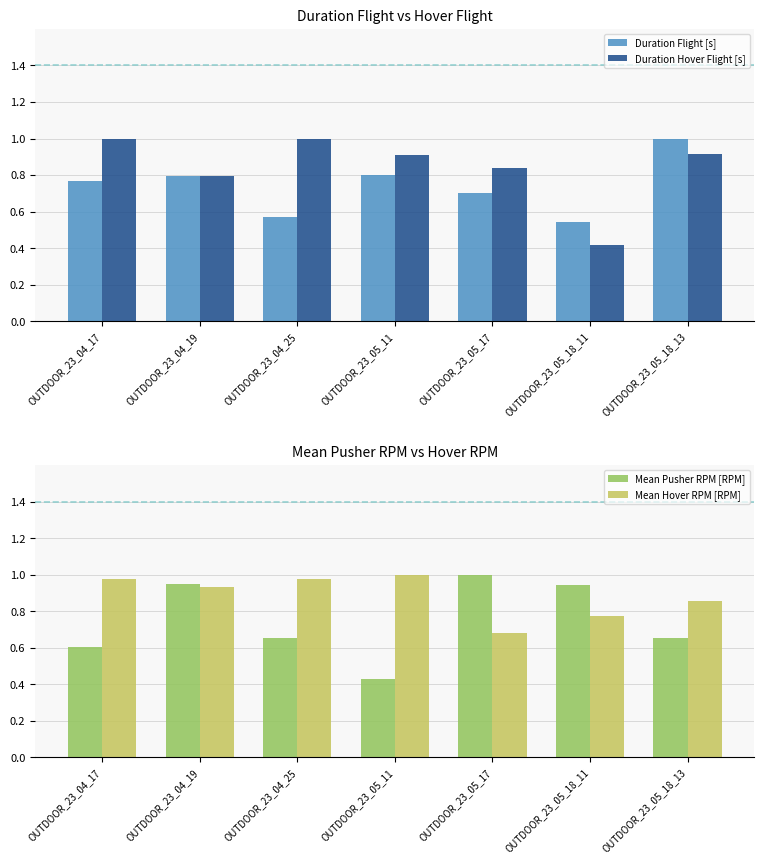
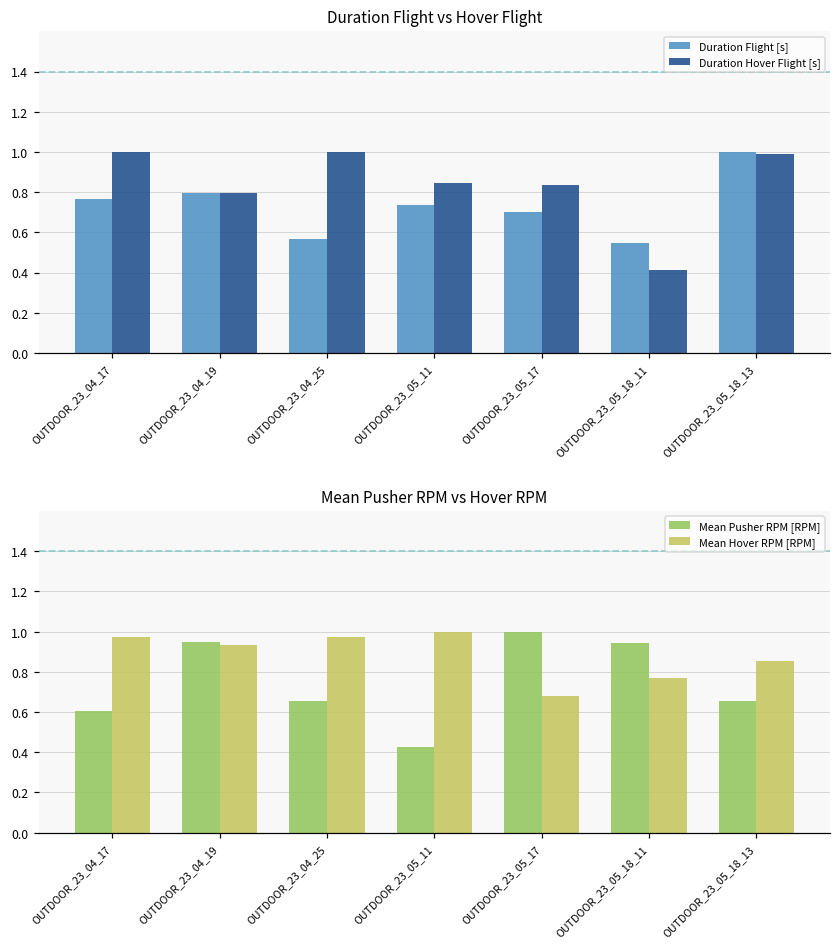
  {
    "Duration Flight vs Hover Flight": {
      "Duration Flight [s]": {
        "OUTDOOR_23_04_17": 0.77,
        "OUTDOOR_23_04_19": 0.80,
        "OUTDOOR_23_04_25": 0.57,
-       "OUTDOOR_23_05_11": 0.80,
+       "OUTDOOR_23_05_11": 0.74,
        "OUTDOOR_23_05_17": 0.70,
        "OUTDOOR_23_05_18_11": 0.55,
        "OUTDOOR_23_05_18_13": 1.00
      },
      "Duration Hover Flight [s]": {
        "OUTDOOR_23_04_17": 1.00,
        "OUTDOOR_23_04_19": 0.80,
        "OUTDOOR_23_04_25": 1.00,
-       "OUTDOOR_23_05_11": 0.91,
+       "OUTDOOR_23_05_11": 0.84,
        "OUTDOOR_23_05_17": 0.84,
        "OUTDOOR_23_05_18_11": 0.41,
-       "OUTDOOR_23_05_18_13": 0.92
+       "OUTDOOR_23_05_18_13": 0.99
      }
    }
  }
